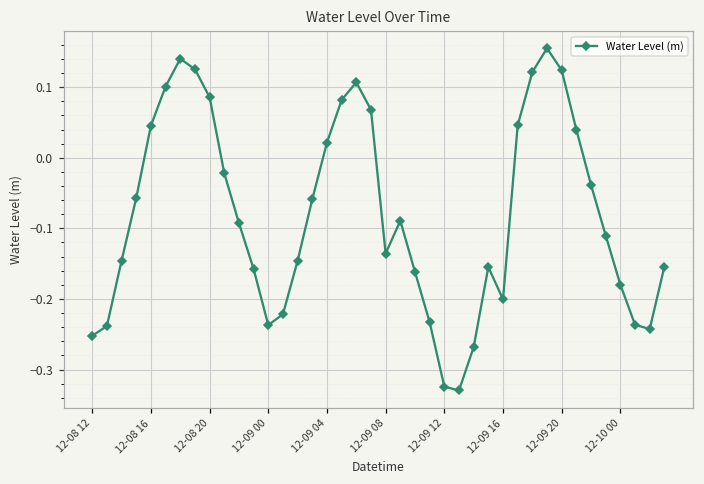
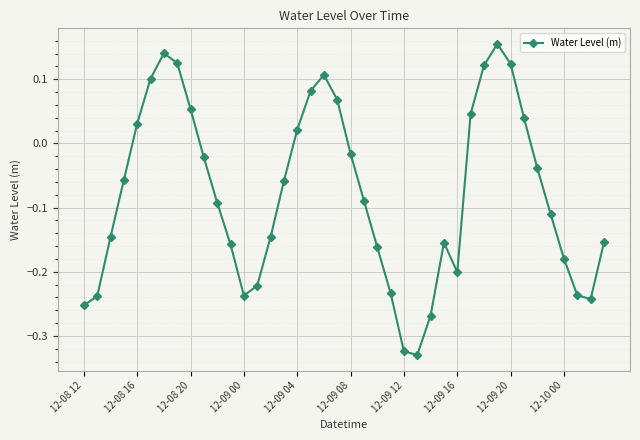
  {
    "12-08 12": -0.25,
-   "12-08 16": 0.05,
-   "12-08 20": 0.09,
+   "12-08 16": 0.03,
+   "12-08 20": 0.05,
    "12-09 00": -0.24,
    "12-09 04": 0.02,
-   "12-09 08": -0.14,
+   "12-09 08": -0.02,
    "12-09 12": -0.32,
    "12-09 16": -0.20,
    "12-09 20": 0.12,
    "12-10 00": -0.18
  }
